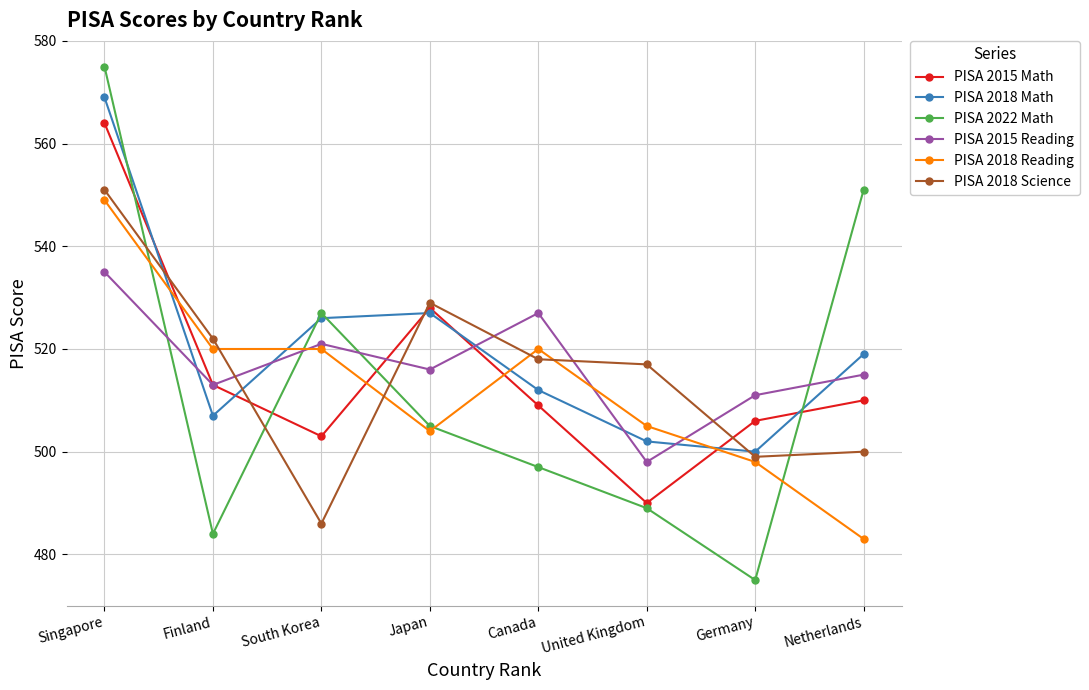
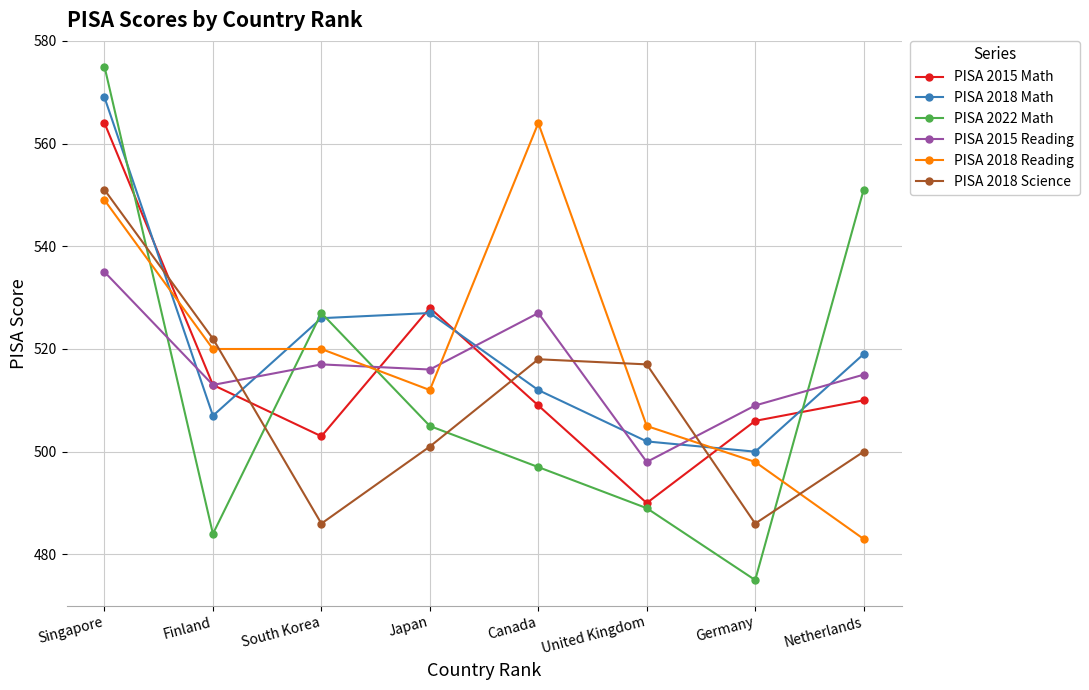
  {
    "PISA 2015 Math": {
      "Singapore": 564,
      "South Korea": 503,
      "Japan": 528,
      "Canada": 509,
      "United Kingdom": 490,
      "Germany": 506,
      "Netherlands": 510
    },
    "PISA 2018 Math": {
      "Singapore": 569,
      "Finland": 507,
      "South Korea": 526,
      "Japan": 527,
      "Canada": 512,
      "United Kingdom": 502,
      "Germany": 500,
      "Netherlands": 519
    },
    "PISA 2022 Math": {
      "Singapore": 575,
      "Finland": 484,
      "South Korea": 527,
      "Japan": 505,
      "Canada": 497,
      "United Kingdom": 489,
      "Germany": 475,
      "Netherlands": 551
    },
    "PISA 2015 Reading": {
      "Singapore": 535,
-     "South Korea": 521,
+     "South Korea": 517,
      "Japan": 516,
      "Canada": 527,
      "United Kingdom": 498,
-     "Germany": 511,
+     "Germany": 509,
      "Netherlands": 515
    },
    "PISA 2018 Reading": {
      "Singapore": 549,
      "Finland": 520,
      "South Korea": 520,
-     "Japan": 504,
-     "Canada": 520,
+     "Japan": 512,
+     "Canada": 564,
      "United Kingdom": 505,
      "Germany": 498,
      "Netherlands": 483
    },
    "PISA 2018 Science": {
      "Singapore": 551,
      "Finland": 522,
      "South Korea": 486,
-     "Japan": 529,
+     "Japan": 501,
      "Canada": 518,
      "United Kingdom": 517,
-     "Germany": 499,
+     "Germany": 486,
      "Netherlands": 500
    }
  }
